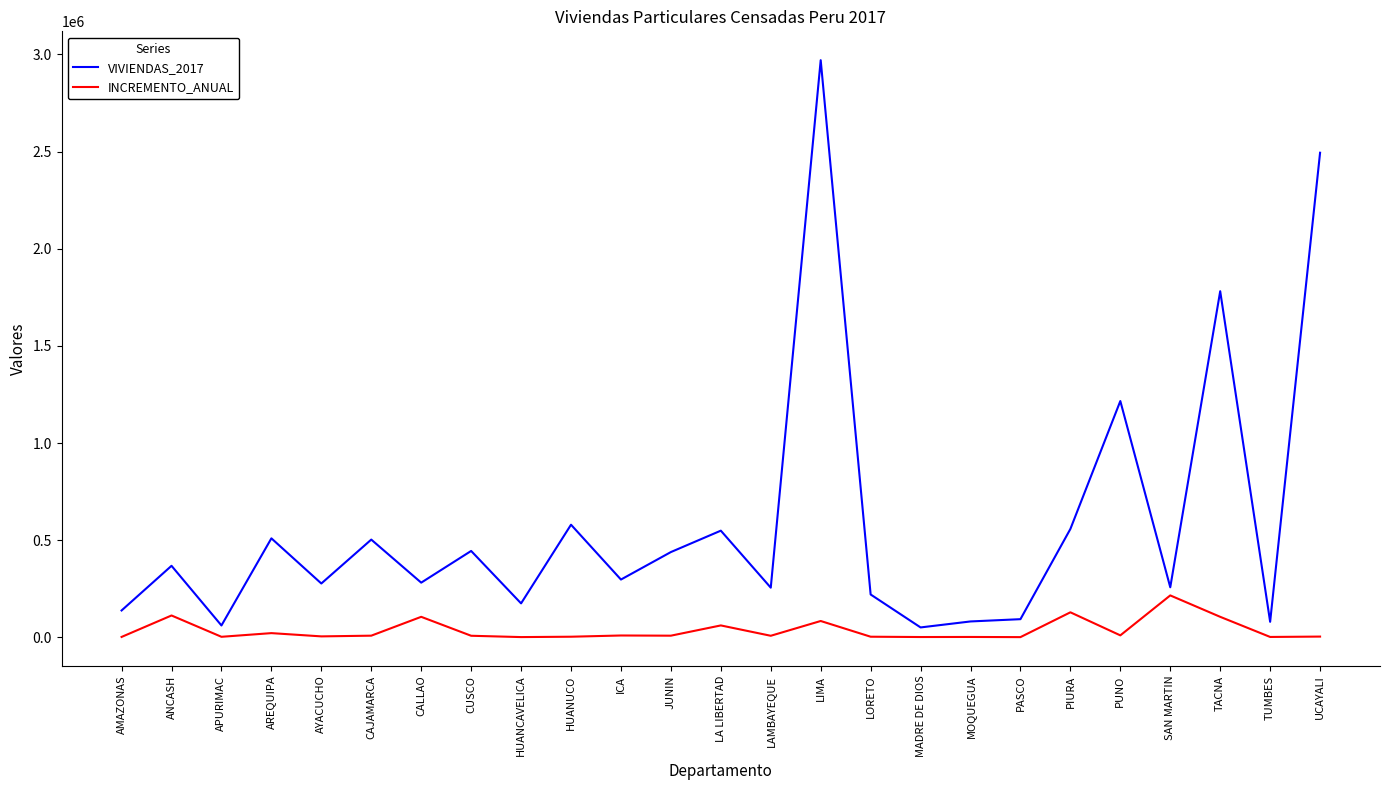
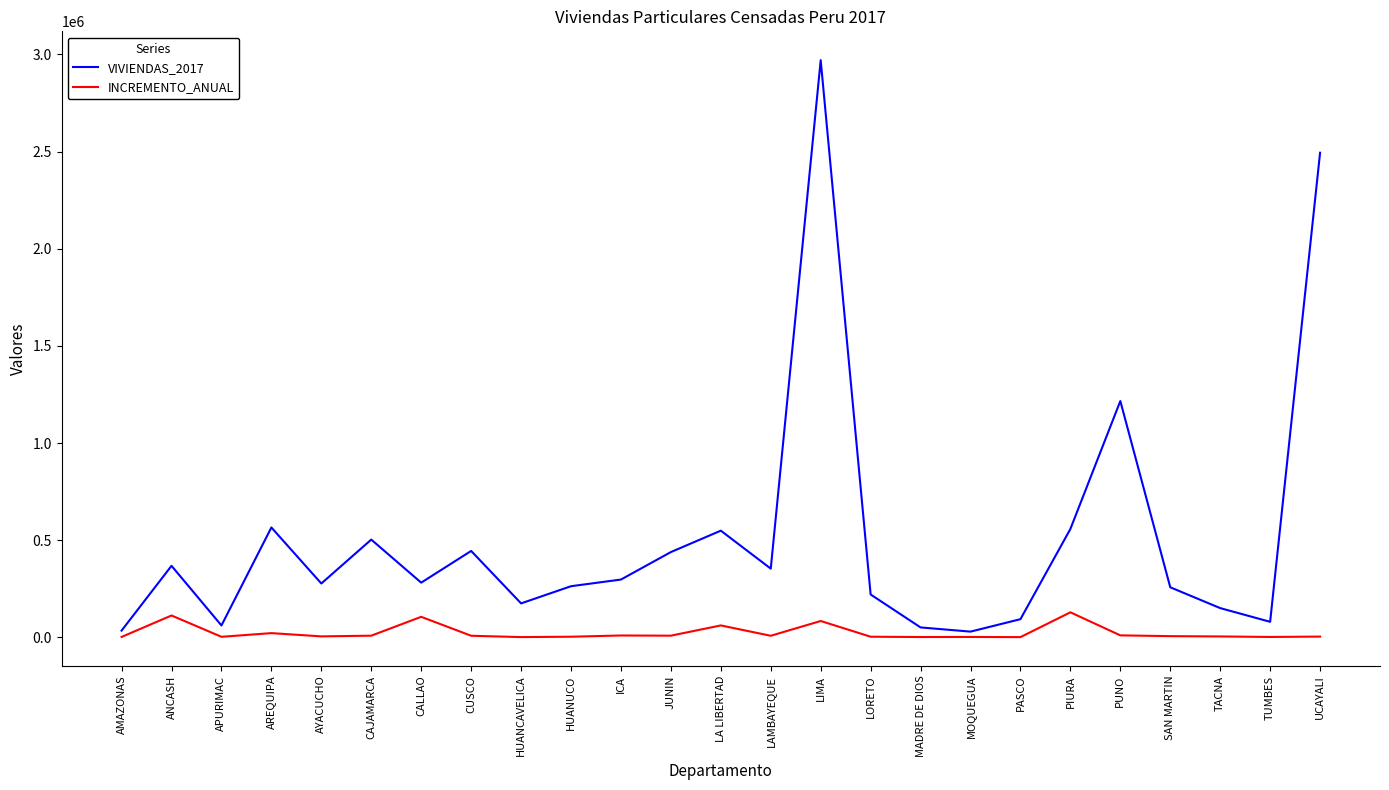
  {
    "VIVIENDAS_2017": {
-     "AMAZONAS": 140000,
+     "AMAZONAS": 40000,
      "ANCASH": 370000,
      "APURIMAC": 60000,
-     "AREQUIPA": 510000,
+     "AREQUIPA": 570000,
      "AYACUCHO": 280000,
      "CAJAMARCA": 500000,
      "CALLAO": 280000,
      "CUSCO": 440000,
      "HUANCAVELICA": 180000,
-     "HUANUCO": 580000,
+     "HUANUCO": 260000,
      "ICA": 300000,
      "JUNIN": 440000,
      "LA LIBERTAD": 550000,
-     "LAMBAYEQUE": 260000,
+     "LAMBAYEQUE": 350000,
      "LIMA": 2970000,
      "LORETO": 220000,
      "MADRE DE DIOS": 50000,
-     "MOQUEGUA": 80000,
+     "MOQUEGUA": 30000,
      "PASCO": 90000,
      "PIURA": 560000,
      "PUNO": 1220000,
      "SAN MARTIN": 260000,
-     "TACNA": 1780000,
+     "TACNA": 150000,
      "TUMBES": 80000,
      "UCAYALI": 2490000
    },
    "INCREMENTO_ANUAL": {
      "AMAZONAS": 0,
      "ANCASH": 110000,
      "APURIMAC": 0,
      "AREQUIPA": 20000,
      "AYACUCHO": 10000,
      "CAJAMARCA": 10000,
      "CALLAO": 110000,
      "CUSCO": 10000,
      "HUANCAVELICA": 0,
      "HUANUCO": 0,
      "ICA": 10000,
      "JUNIN": 10000,
      "LA LIBERTAD": 60000,
      "LAMBAYEQUE": 10000,
      "LIMA": 80000,
      "LORETO": 0,
      "MADRE DE DIOS": 0,
      "MOQUEGUA": 0,
      "PASCO": 0,
      "PIURA": 130000,
      "PUNO": 10000,
-     "SAN MARTIN": 220000,
-     "TACNA": 110000,
+     "SAN MARTIN": 10000,
+     "TACNA": 10000,
      "TUMBES": 0,
      "UCAYALI": 0
    }
  }
